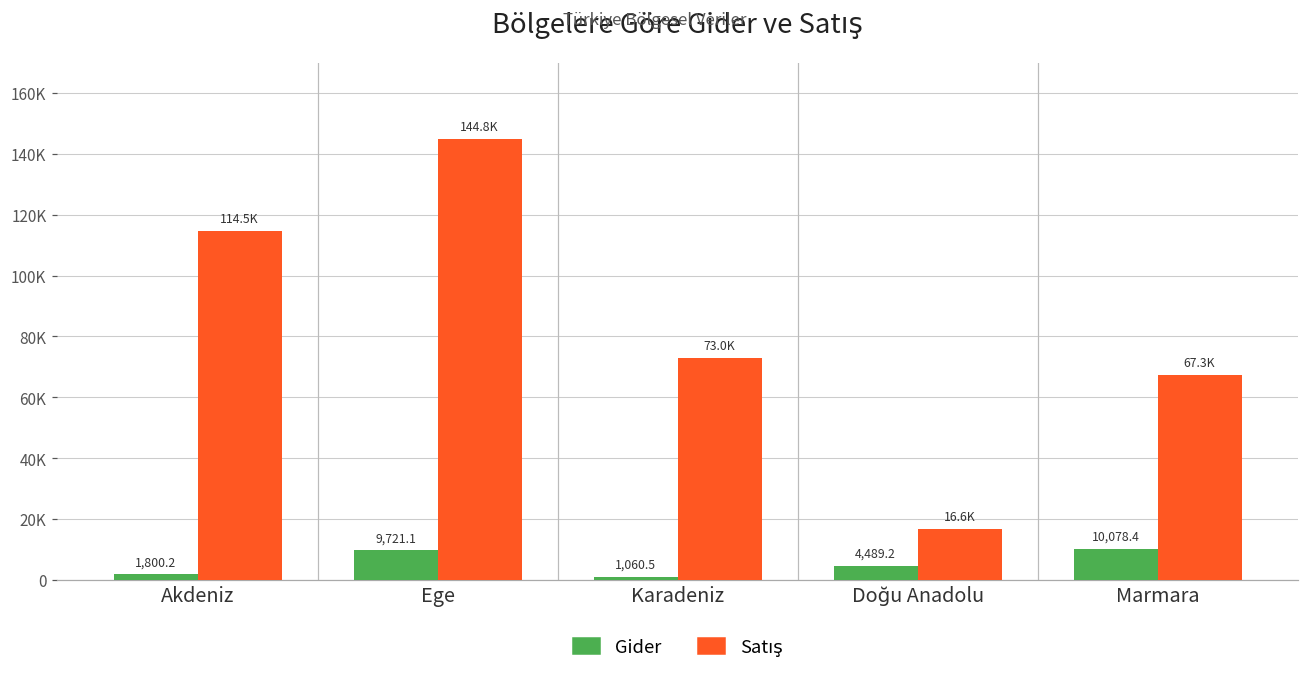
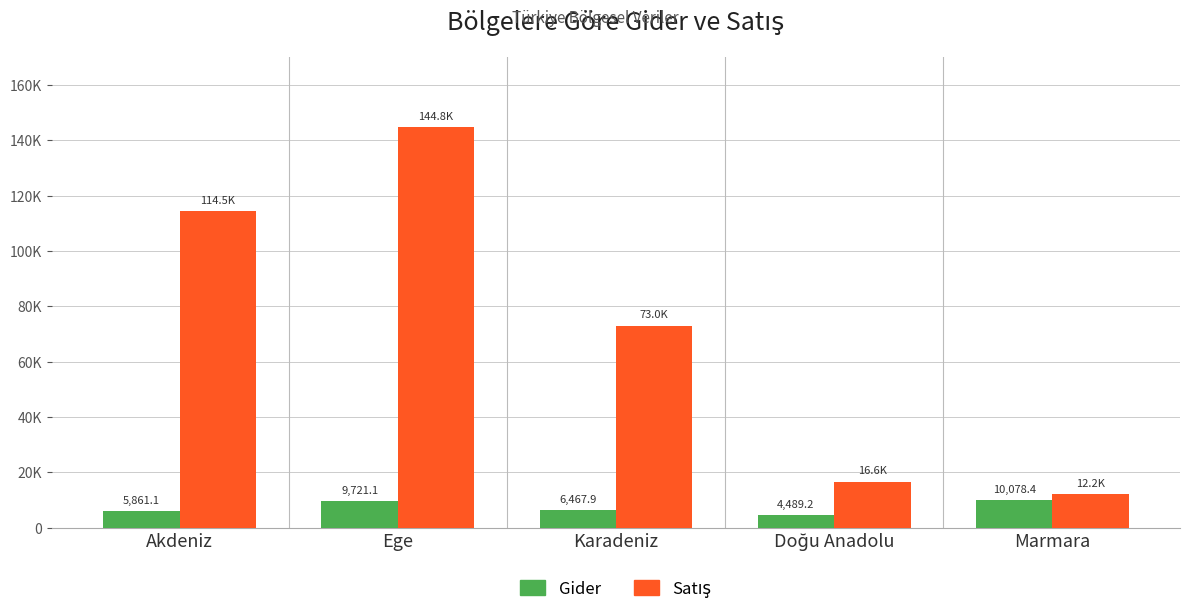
  {
    "Gider": {
-     "Akdeniz": "1,800.2",
+     "Akdeniz": "5,861.1",
      "Ege": "9,721.1",
-     "Karadeniz": "1,060.5",
+     "Karadeniz": "6,467.9",
      "Doğu Anadolu": "4,489.2",
      "Marmara": "10,078.4"
    },
    "Satış": {
      "Akdeniz": "114.5K",
      "Ege": "144.8K",
      "Karadeniz": "73.0K",
      "Doğu Anadolu": "16.6K",
-     "Marmara": "67.3K"
+     "Marmara": "12.2K"
    }
  }
